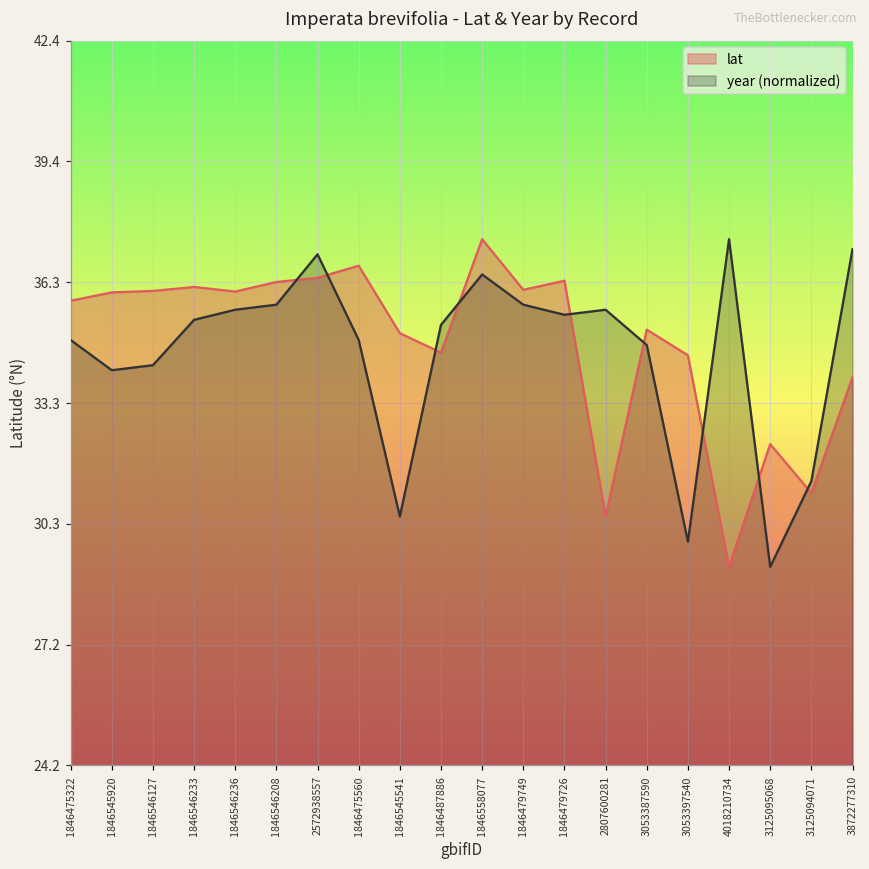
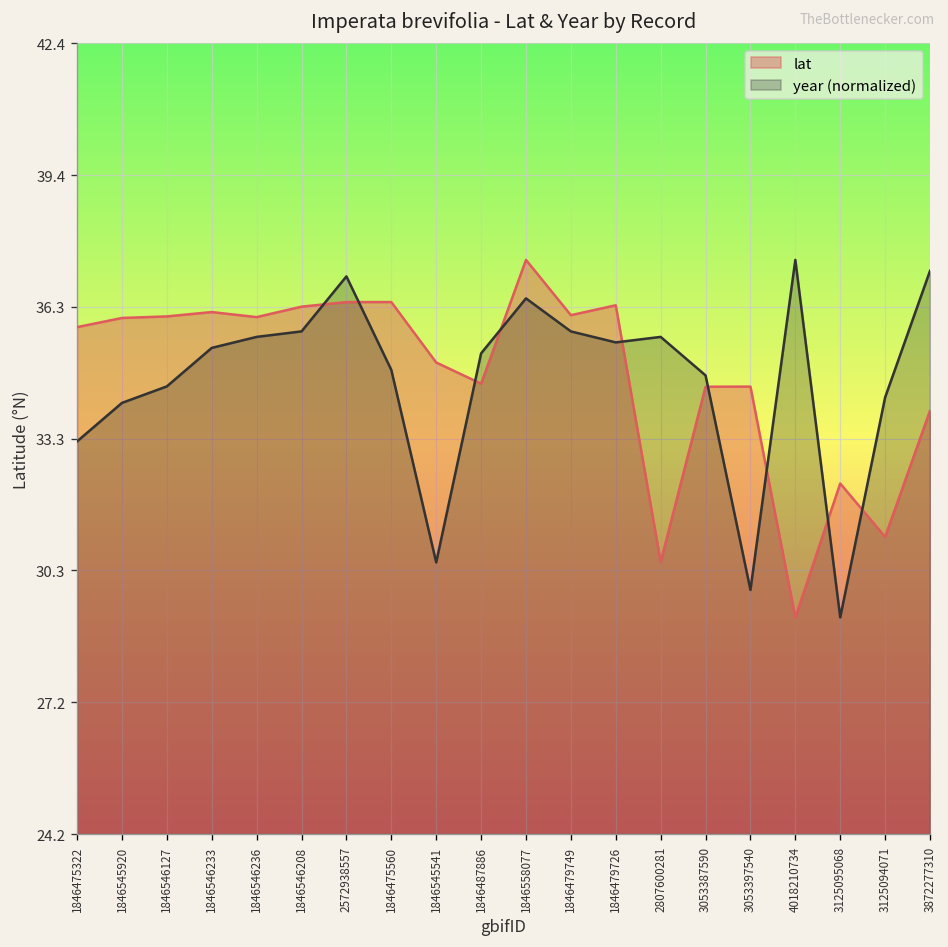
  {
    "lat": {
      "1846475322": 35.9,
      "1846545920": 36.1,
      "1846546127": 36.1,
      "1846546233": 36.2,
      "1846546236": 36.1,
      "1846546208": 36.3,
      "2572938557": 36.5,
-     "1846475560": 36.8,
+     "1846475560": 36.5,
      "1846545541": 35.1,
      "1846487886": 34.6,
      "1846558077": 37.4,
      "1846479749": 36.2,
      "1846479726": 36.4,
      "2807600281": 30.5,
-     "3053387590": 35.1,
+     "3053387590": 34.5,
      "3053397540": 34.5,
      "4018210734": 29.2,
      "3125095068": 32.3,
      "3125094071": 31.0,
      "3872277310": 33.9
    },
    "year (normalized)": {
-     "1846475322": 34.9,
+     "1846475322": 33.2,
      "1846545920": 34.1,
-     "1846546127": 34.3,
+     "1846546127": 34.5,
      "1846546233": 35.4,
      "1846546236": 35.6,
      "1846546208": 35.8,
      "2572938557": 37.0,
      "1846475560": 34.9,
      "1846545541": 30.4,
      "1846487886": 35.3,
      "1846558077": 36.5,
      "1846479749": 35.8,
      "1846479726": 35.5,
      "2807600281": 35.6,
      "3053387590": 34.8,
      "3053397540": 29.8,
      "4018210734": 37.4,
      "3125095068": 29.2,
-     "3125094071": 31.3,
+     "3125094071": 34.3,
      "3872277310": 37.2
    }
  }
